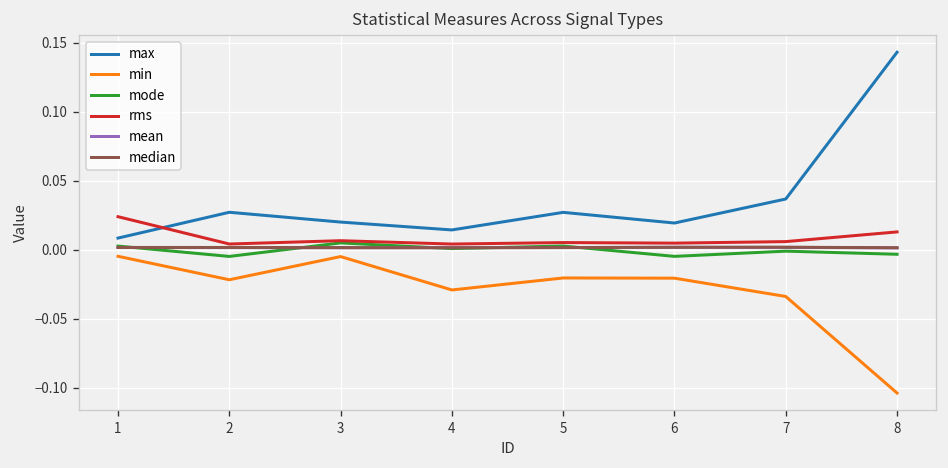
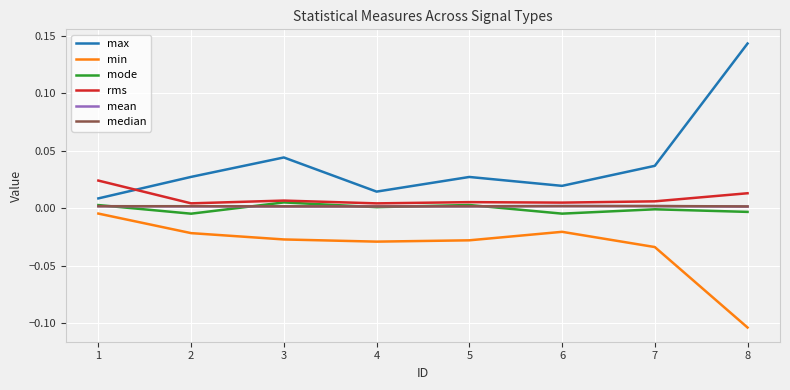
  {
    "max": {
      "1": 0.008,
      "2": 0.027,
-     "3": 0.020,
+     "3": 0.044,
      "4": 0.014,
      "5": 0.027,
      "6": 0.019,
      "7": 0.037,
      "8": 0.143
    },
    "min": {
      "1": -0.005,
      "2": -0.022,
-     "3": -0.005,
+     "3": -0.027,
      "4": -0.029,
-     "5": -0.021,
+     "5": -0.028,
      "6": -0.021,
      "7": -0.034,
      "8": -0.104
    },
    "mode": {
      "2": -0.005,
      "6": -0.005,
      "7": -0.001,
      "8": -0.003
    },
    "rms": {
      "1": 0.024,
      "2": 0.004,
      "4": 0.004,
      "5": 0.005,
      "6": 0.005,
      "7": 0.006,
      "8": 0.013
    }
  }
